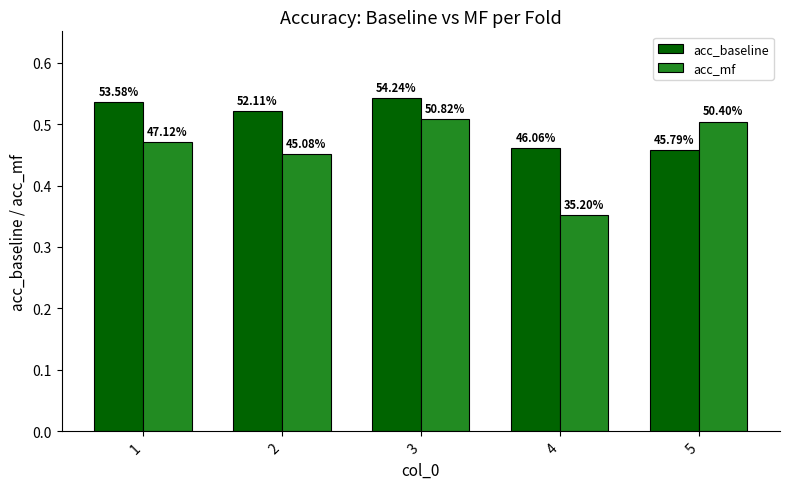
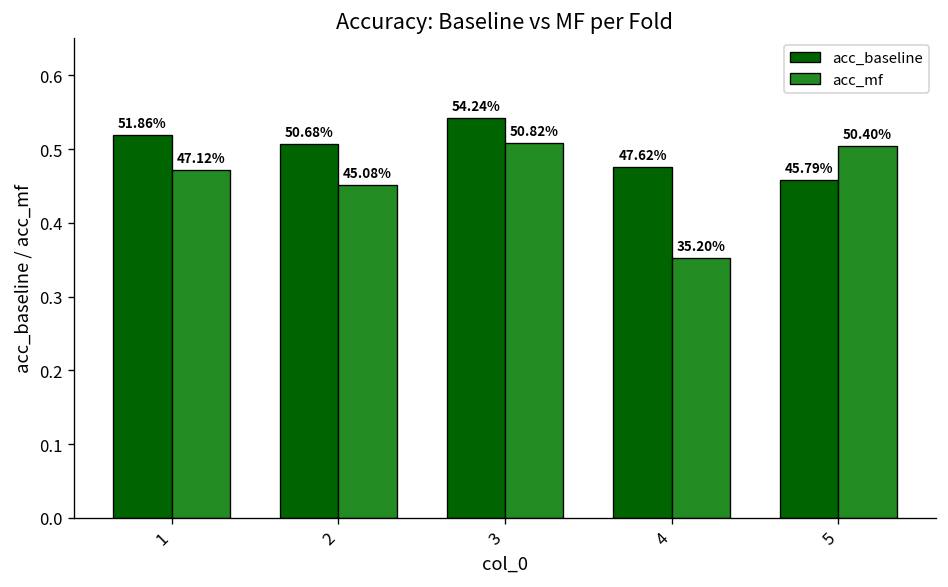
  {
    "acc_baseline": {
-     "1": "53.58%",
-     "2": "52.11%",
+     "1": "51.86%",
+     "2": "50.68%",
      "3": "54.24%",
-     "4": "46.06%",
+     "4": "47.62%",
      "5": "45.79%"
    },
    "acc_mf": {
      "1": "47.12%",
      "2": "45.08%",
      "3": "50.82%",
      "4": "35.20%",
      "5": "50.40%"
    }
  }
